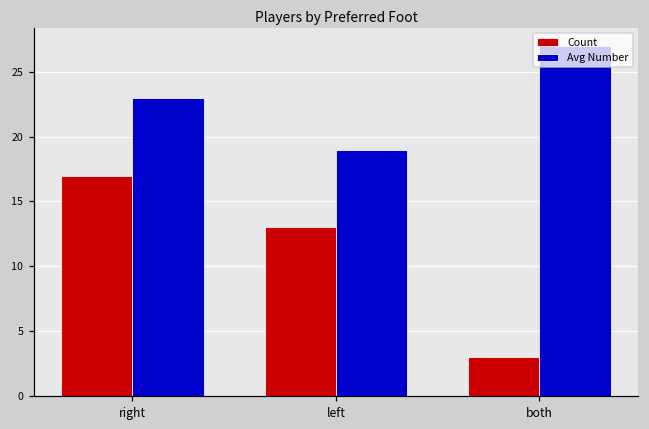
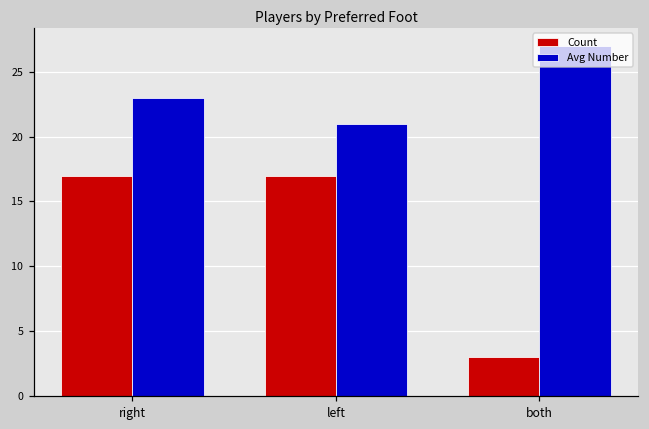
  {
    "Count": {
      "right": 17,
-     "left": 13,
+     "left": 17,
      "both": 3
    },
    "Avg Number": {
      "right": 23,
-     "left": 19
+     "left": 21
    }
  }
